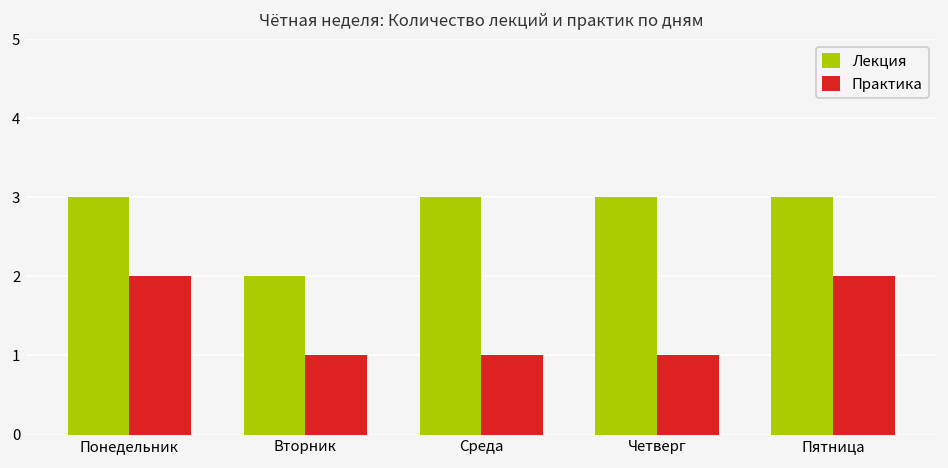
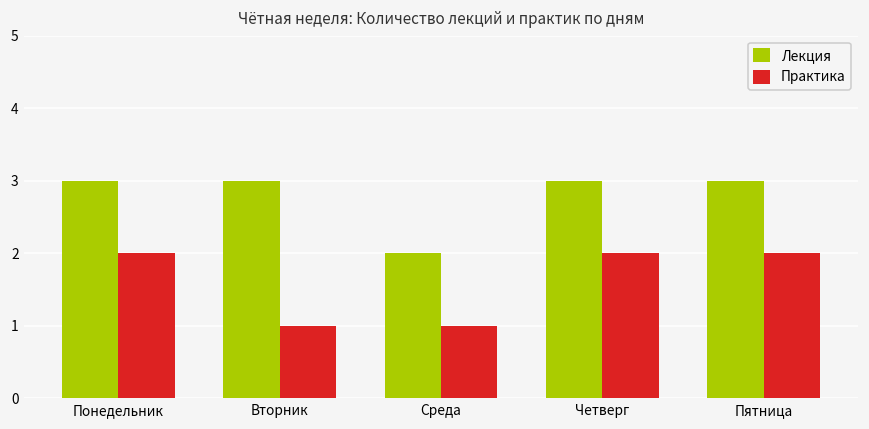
  {
    "Лекция": {
      "Понедельник": 3,
-     "Вторник": 2,
-     "Среда": 3,
+     "Вторник": 3,
+     "Среда": 2,
      "Четверг": 3,
      "Пятница": 3
    },
    "Практика": {
      "Понедельник": 2,
      "Вторник": 1,
      "Среда": 1,
-     "Четверг": 1,
+     "Четверг": 2,
      "Пятница": 2
    }
  }
